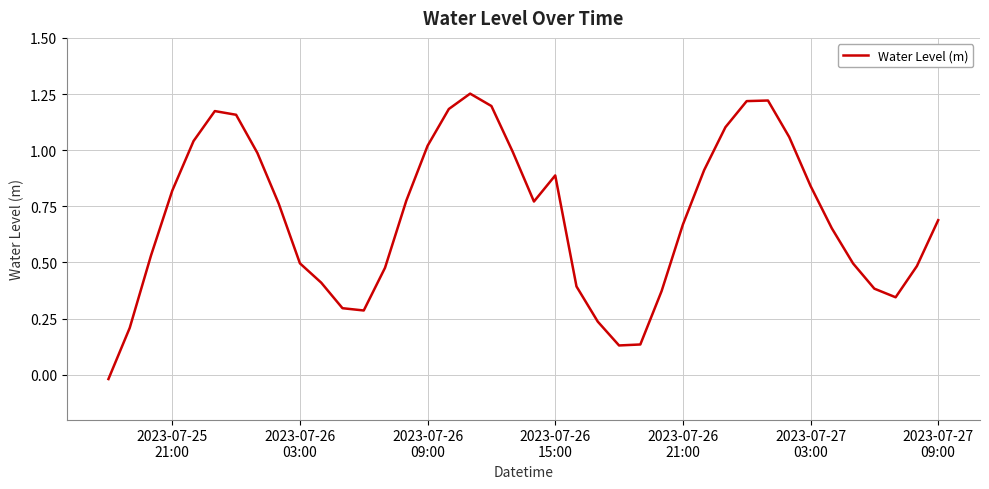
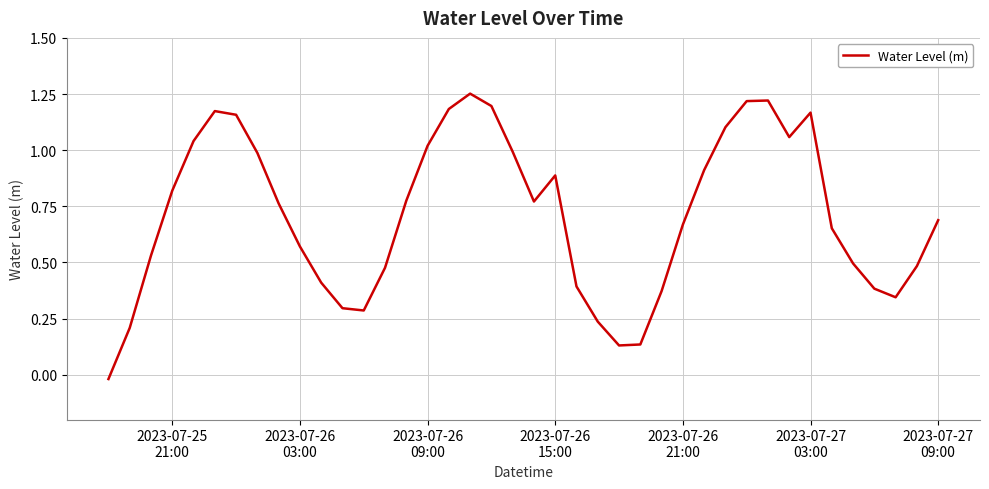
  {
    "2023-07-25 21:00": 0.82,
-   "2023-07-26 03:00": 0.50,
+   "2023-07-26 03:00": 0.57,
    "2023-07-26 09:00": 1.02,
    "2023-07-26 15:00": 0.89,
    "2023-07-26 21:00": 0.67,
-   "2023-07-27 03:00": 0.84,
+   "2023-07-27 03:00": 1.17,
    "2023-07-27 09:00": 0.69
  }
